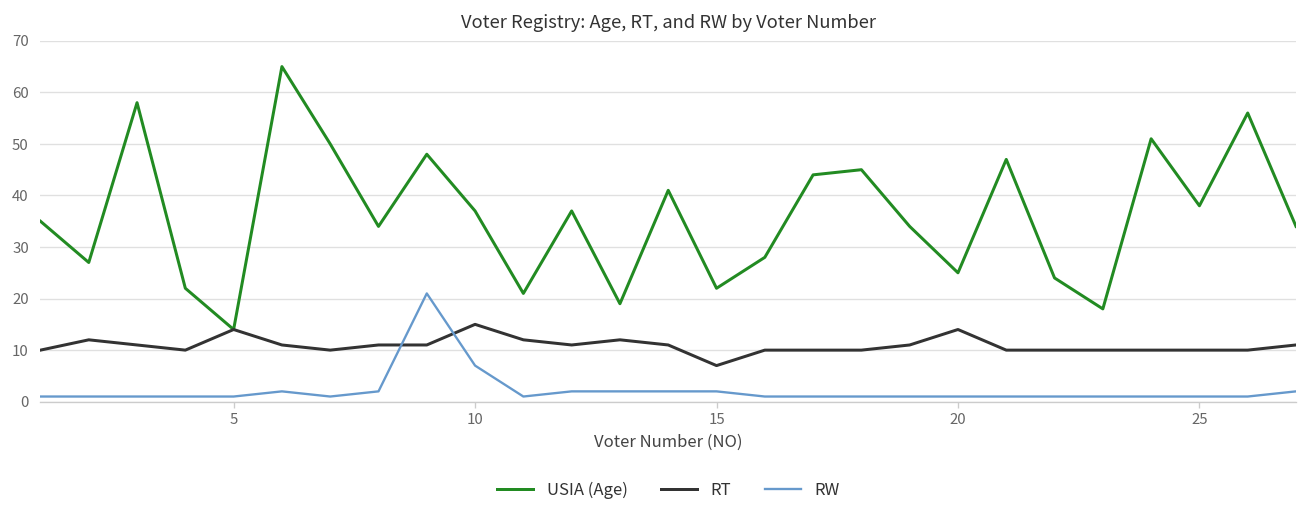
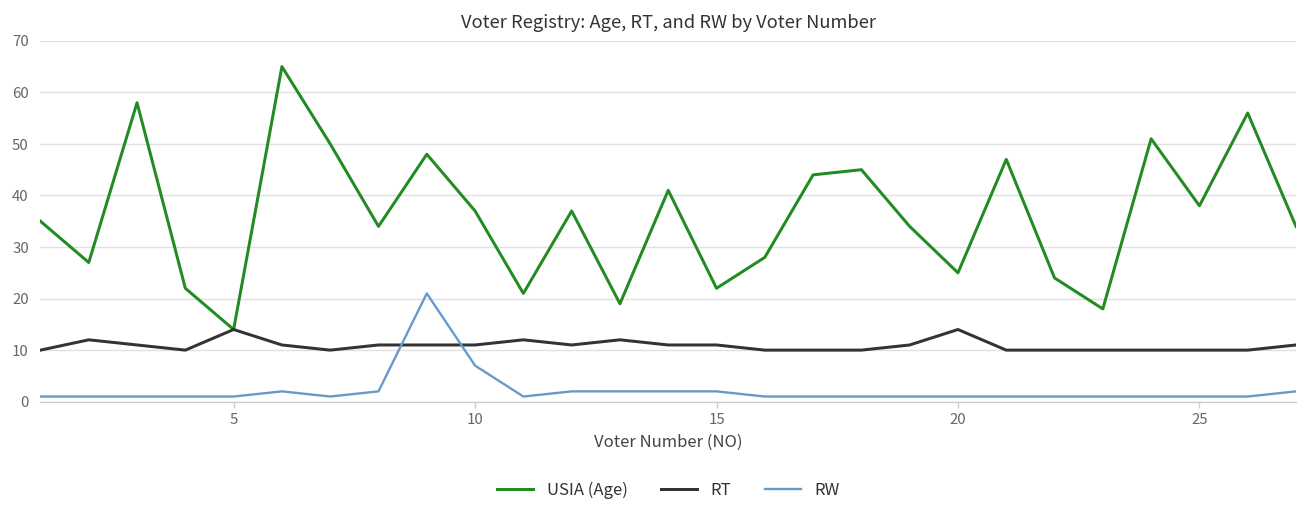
  {
    "USIA (Age)": {
      "10": 37,
      "15": 22,
      "20": 25,
      "25": 38
    },
    "RT": {
-     "10": 15,
-     "15": 7,
+     "10": 11,
+     "15": 11,
      "20": 14,
      "25": 10
    },
    "RW": {
      "5": 1,
      "10": 7,
      "15": 2,
      "20": 1,
      "25": 1
    }
  }
